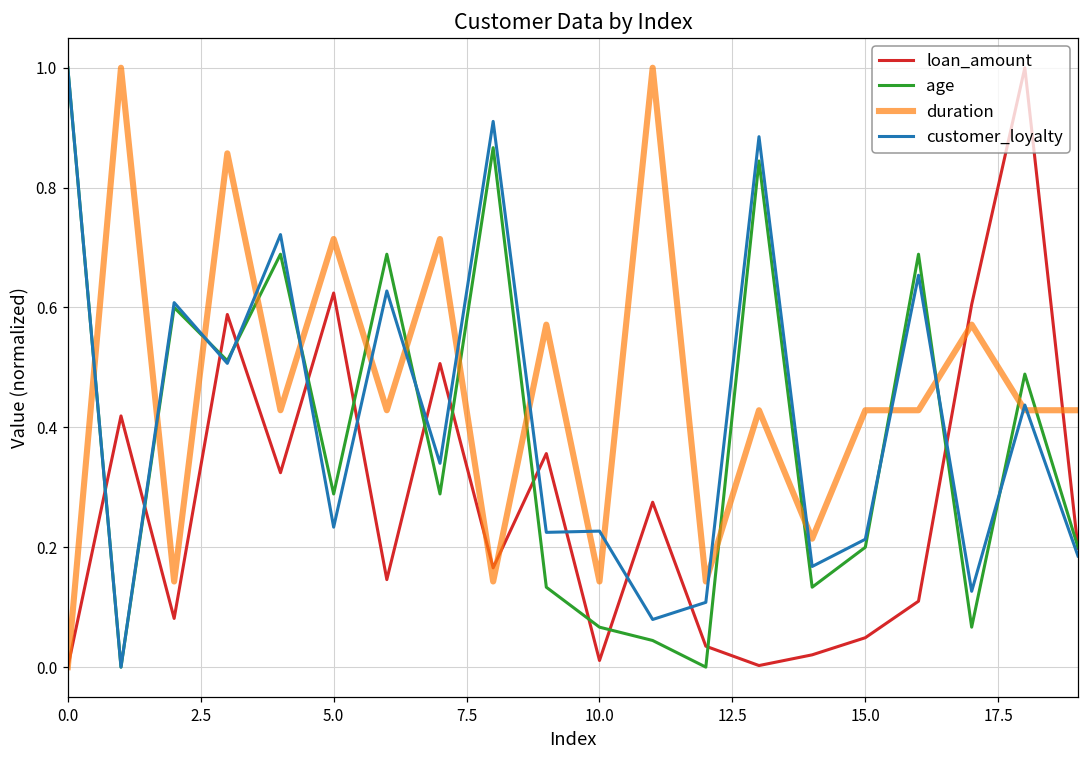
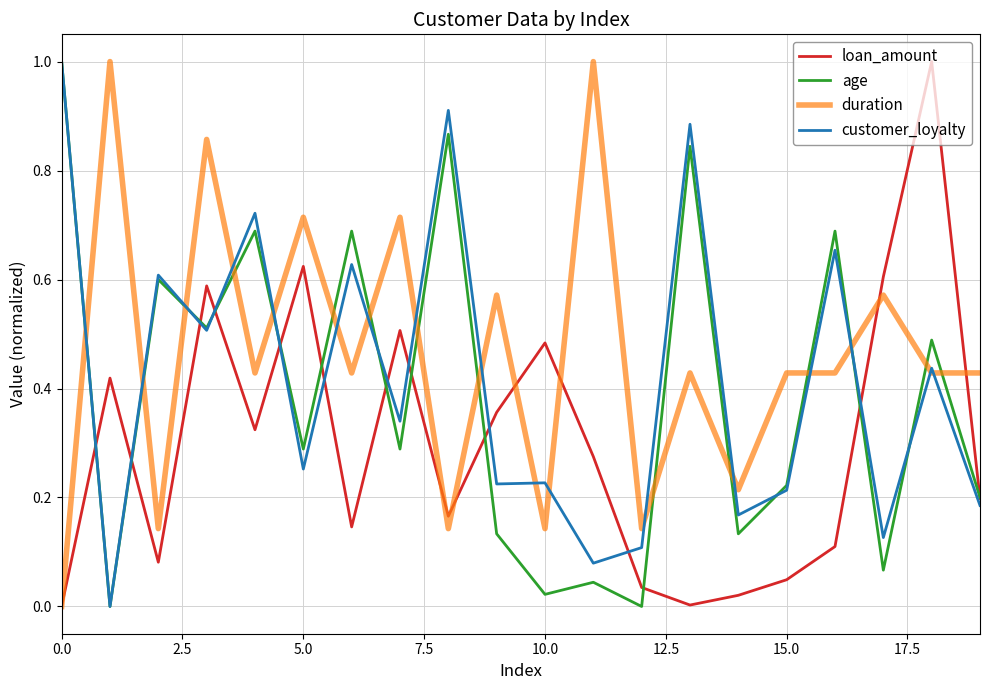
  {
    "loan_amount": {
      "5.0": 0.62,
-     "10.0": 0.01,
+     "10.0": 0.48,
      "15.0": 0.05
    },
    "age": {
      "5.0": 0.29,
-     "10.0": 0.07,
-     "15.0": 0.20
+     "10.0": 0.02,
+     "15.0": 0.22
    },
    "duration": {
      "5.0": 0.71,
      "10.0": 0.14,
      "15.0": 0.43
    },
    "customer_loyalty": {
-     "5.0": 0.23,
+     "5.0": 0.25,
      "10.0": 0.23,
      "15.0": 0.21
    }
  }
